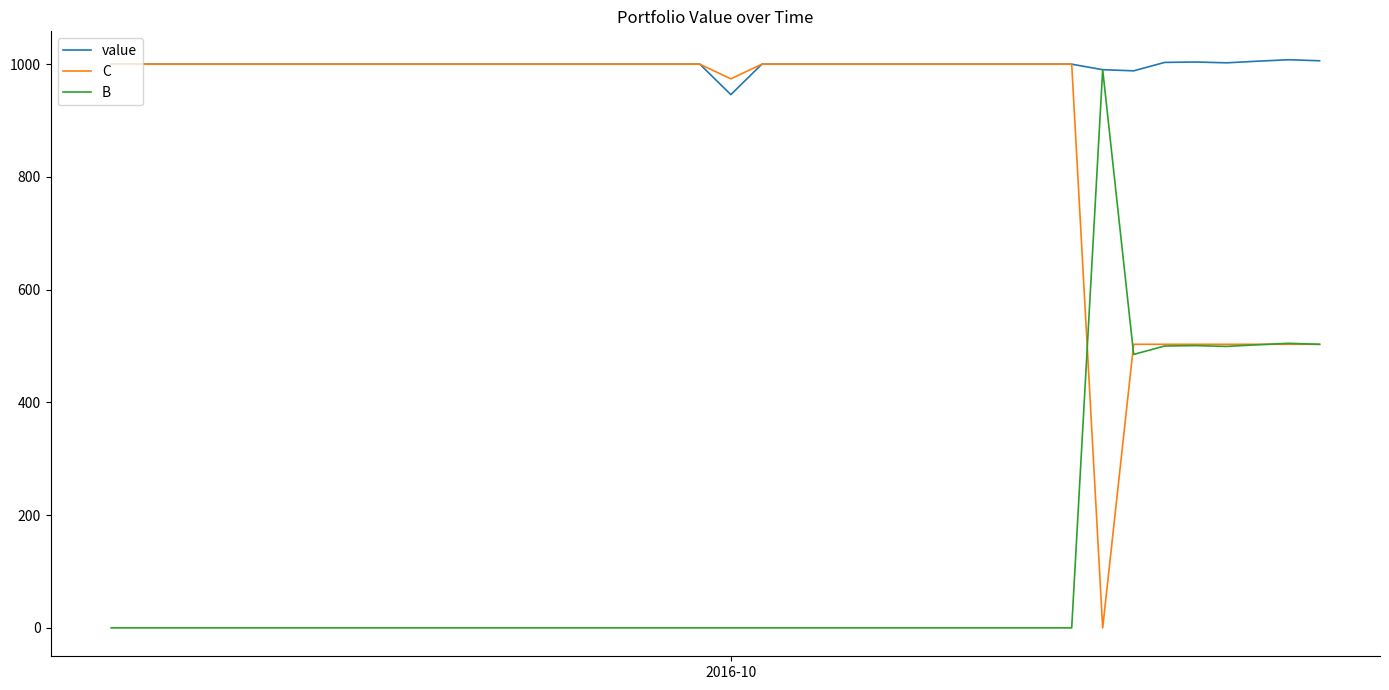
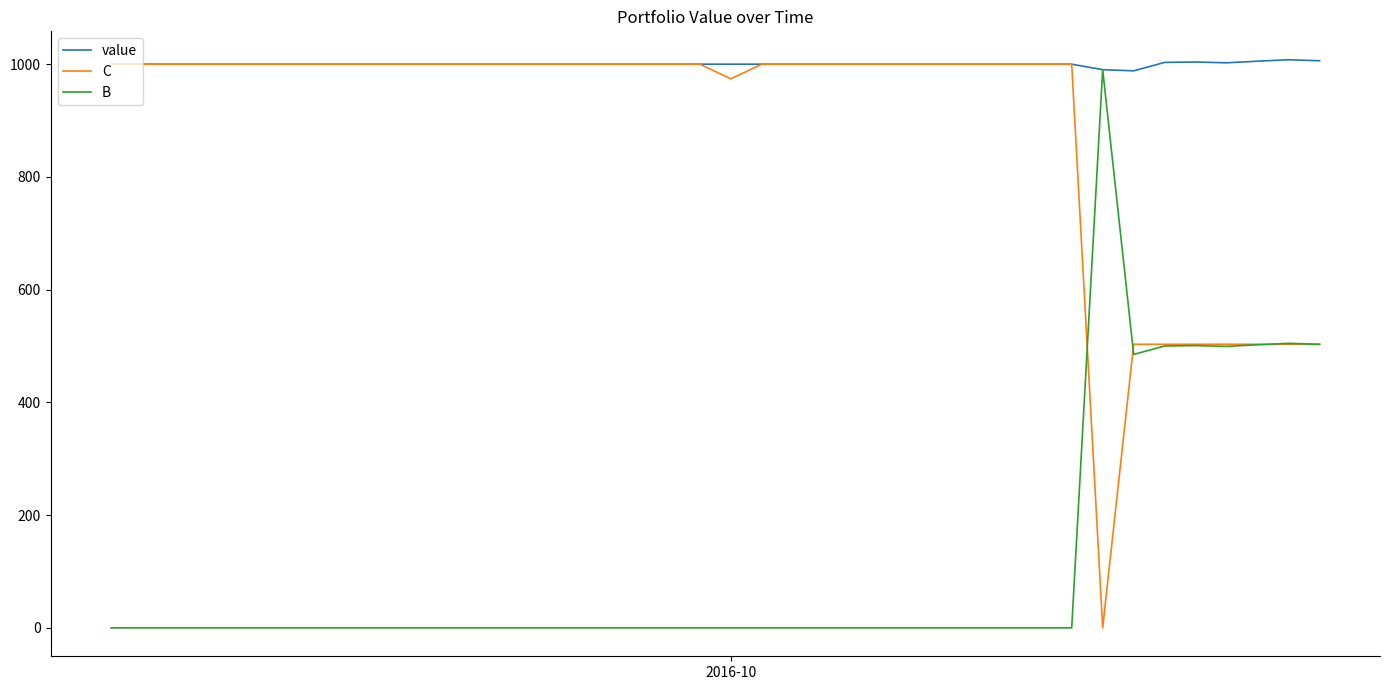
  {
    "value": {
-     "2016-10": 950
+     "2016-10": 1000
    },
    "C": {
      "2016-10": 970
    },
    "B": {
      "2016-10": 0
    }
  }
